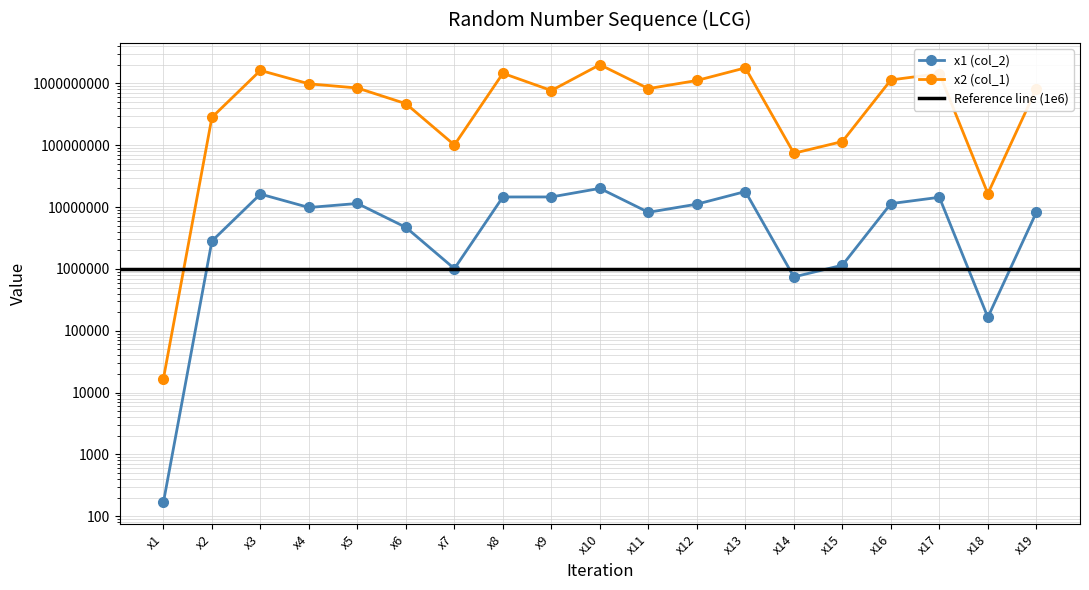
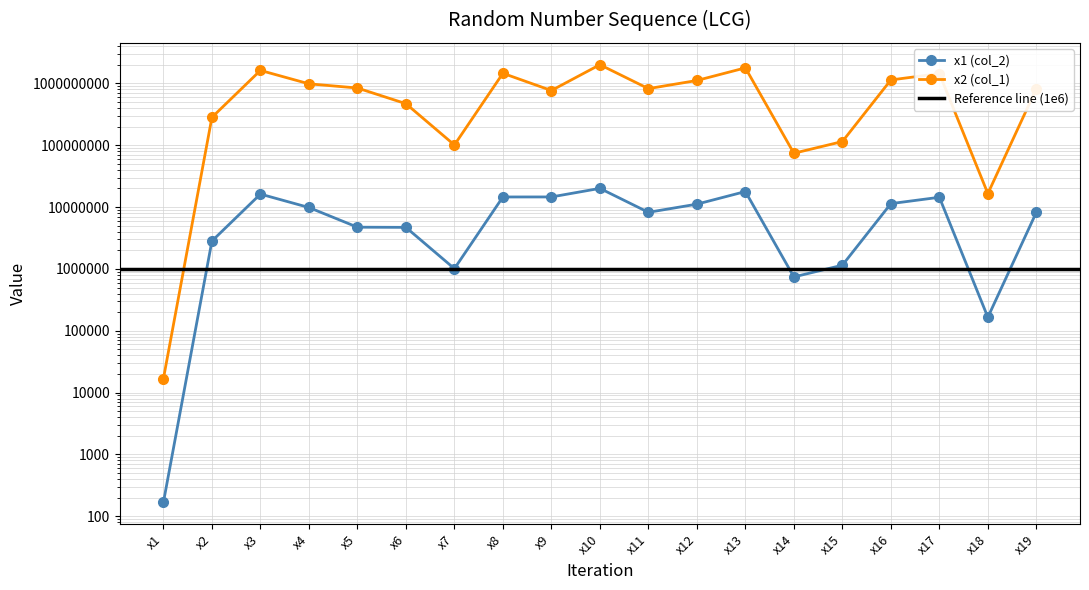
  {
    "x1 (col_2)": {
      "x1": 170,
      "x2": 3000000,
      "x3": 16000000,
      "x4": 10000000,
-     "x5": 11000000,
+     "x5": 5000000,
      "x6": 5000000,
      "x7": 1000000,
      "x8": 15000000,
      "x9": 15000000,
      "x10": 20000000,
      "x11": 8000000,
      "x12": 11000000,
      "x13": 18000000,
      "x14": 700000,
      "x15": 1100000,
      "x16": 11000000,
      "x17": 14000000,
      "x18": 170000,
      "x19": 8000000
    },
    "x2 (col_1)": {
      "x1": 17000,
      "x2": 300000000,
      "x3": 1600000000,
      "x4": 1000000000,
      "x5": 800000000,
      "x6": 500000000,
      "x7": 100000000,
      "x8": 1500000000,
      "x9": 800000000,
      "x10": 2000000000,
      "x11": 800000000,
      "x12": 1100000000,
      "x13": 1800000000,
      "x14": 70000000,
      "x15": 110000000,
      "x16": 1100000000,
      "x18": 17000000
    }
  }
